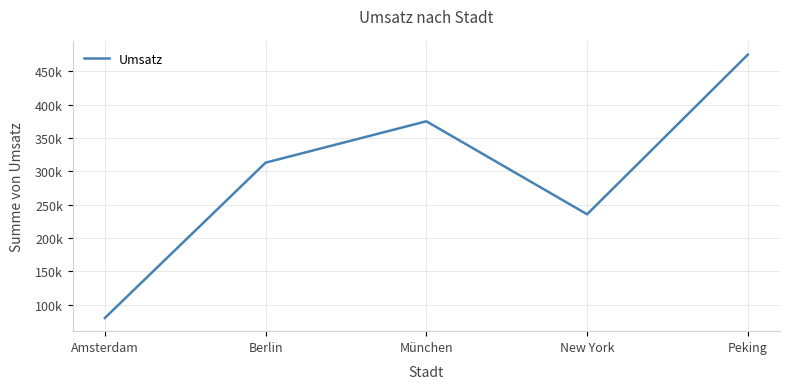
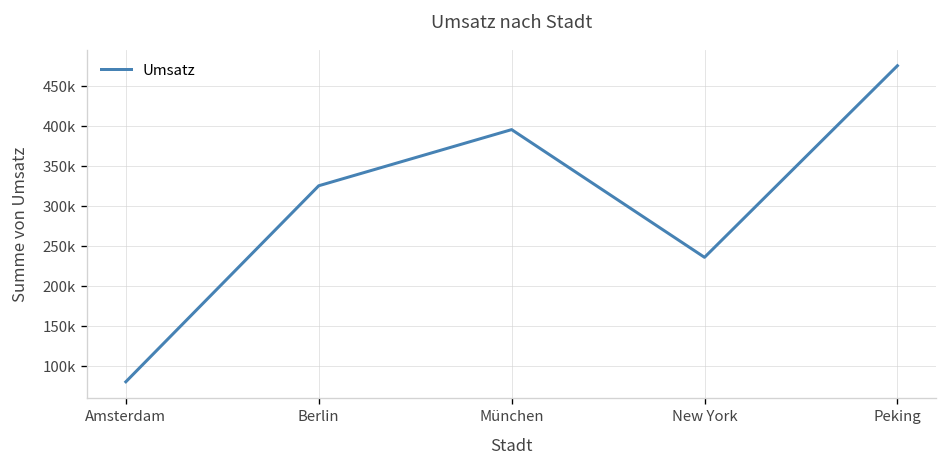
  {
    "Amsterdam": 80000,
-   "Berlin": 310000,
-   "München": 380000,
+   "Berlin": 330000,
+   "München": 400000,
    "New York": 240000,
    "Peking": 480000
  }
